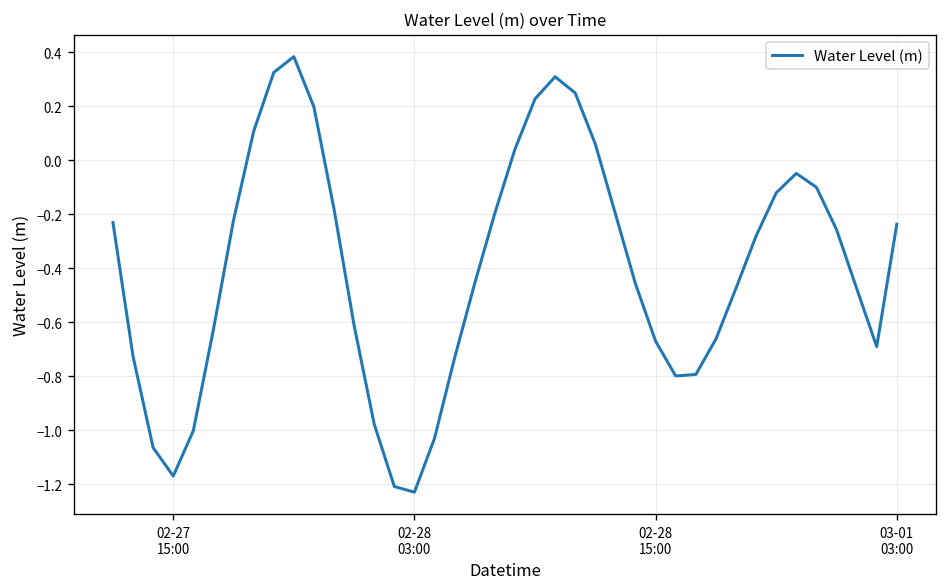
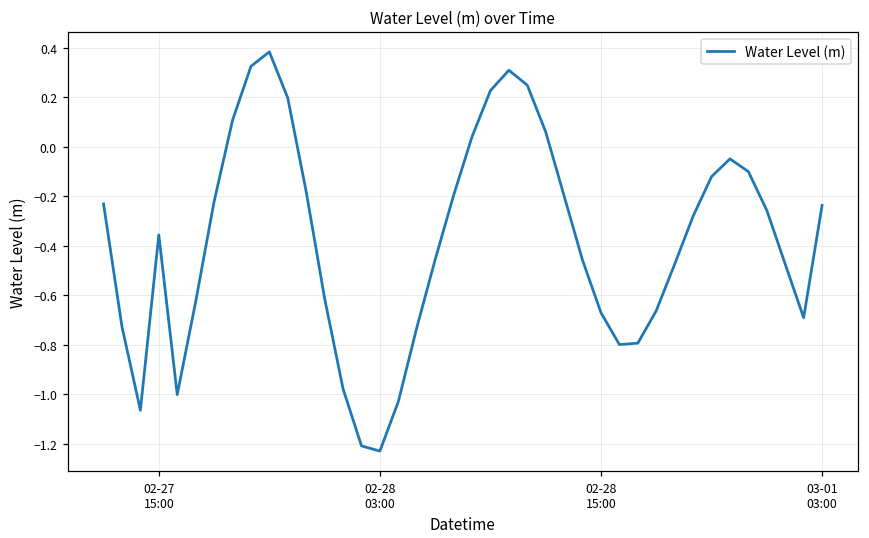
  {
-   "02-27 15:00": -1.17,
+   "02-27 15:00": -0.36,
    "02-28 03:00": -1.23,
    "02-28 15:00": -0.67,
    "03-01 03:00": -0.24
  }
